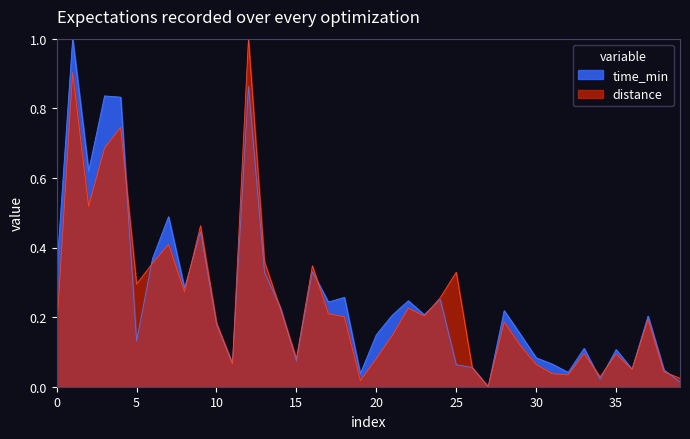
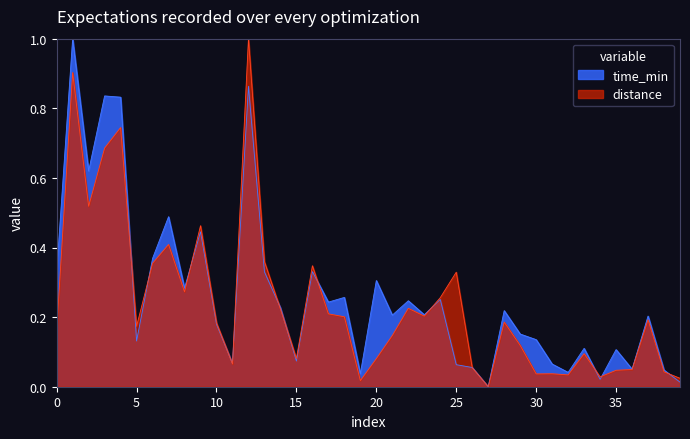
  {
    "time_min": {
      "0": 0.33,
      "5": 0.13,
-     "20": 0.15,
+     "20": 0.31,
      "25": 0.06,
-     "30": 0.08,
+     "30": 0.14,
      "35": 0.11
    },
    "distance": {
      "0": 0.16,
-     "5": 0.30,
+     "5": 0.17,
      "20": 0.08,
      "25": 0.33,
-     "30": 0.06,
-     "35": 0.09
+     "30": 0.04,
+     "35": 0.05
    }
  }
